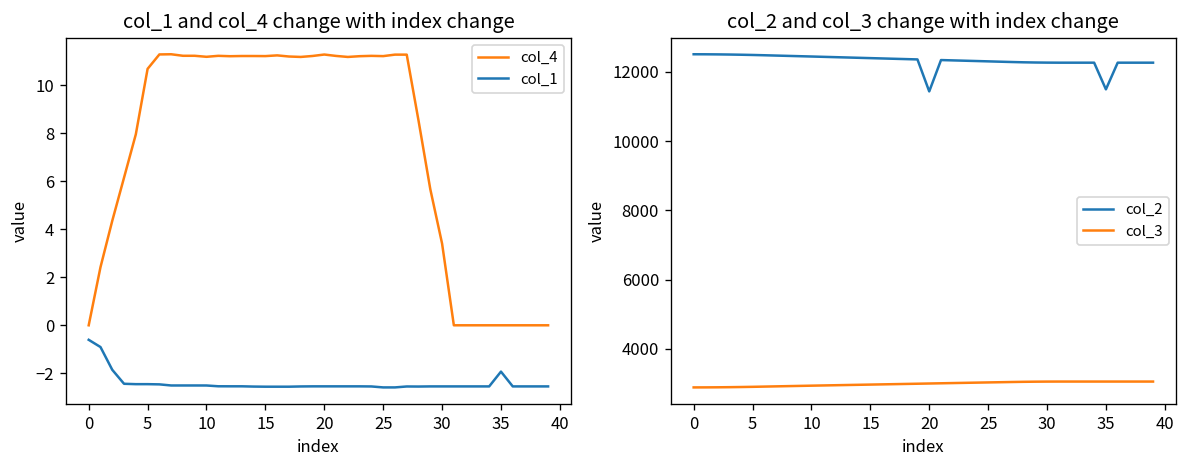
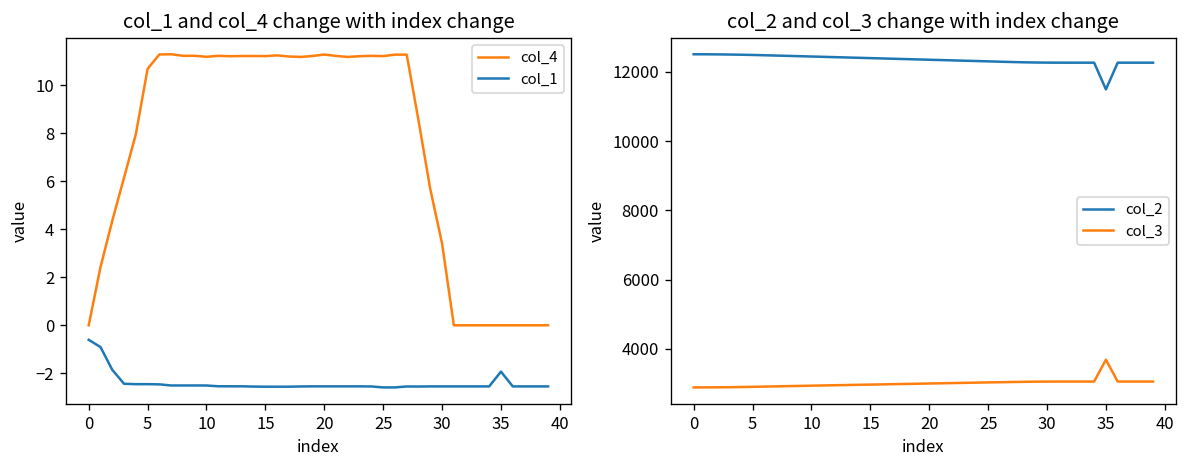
  {
    "col_1 and col_4 change with index change": {
      "col_4": {
        "0": 0.0,
        "5": 10.7,
        "10": 11.2,
        "15": 11.2,
        "20": 11.3,
        "25": 11.2,
        "30": 3.4,
        "35": 0.0
      },
      "col_1": {
        "0": -0.6,
        "5": -2.5,
        "10": -2.5,
        "15": -2.6,
        "20": -2.5,
        "25": -2.6,
        "30": -2.5,
        "35": -1.9
      }
    },
    "col_2 and col_3 change with index change": {
      "col_2": {
        "0": 12500,
        "5": 12500,
        "10": 12400,
        "15": 12400,
-       "20": 11400,
+       "20": 12400,
        "25": 12300,
        "30": 12300,
        "35": 11500
      },
      "col_3": {
        "0": 2900,
        "5": 2900,
        "10": 2900,
        "15": 3000,
        "20": 3000,
        "25": 3000,
        "30": 3100,
-       "35": 3100
+       "35": 3700
      }
    }
  }
